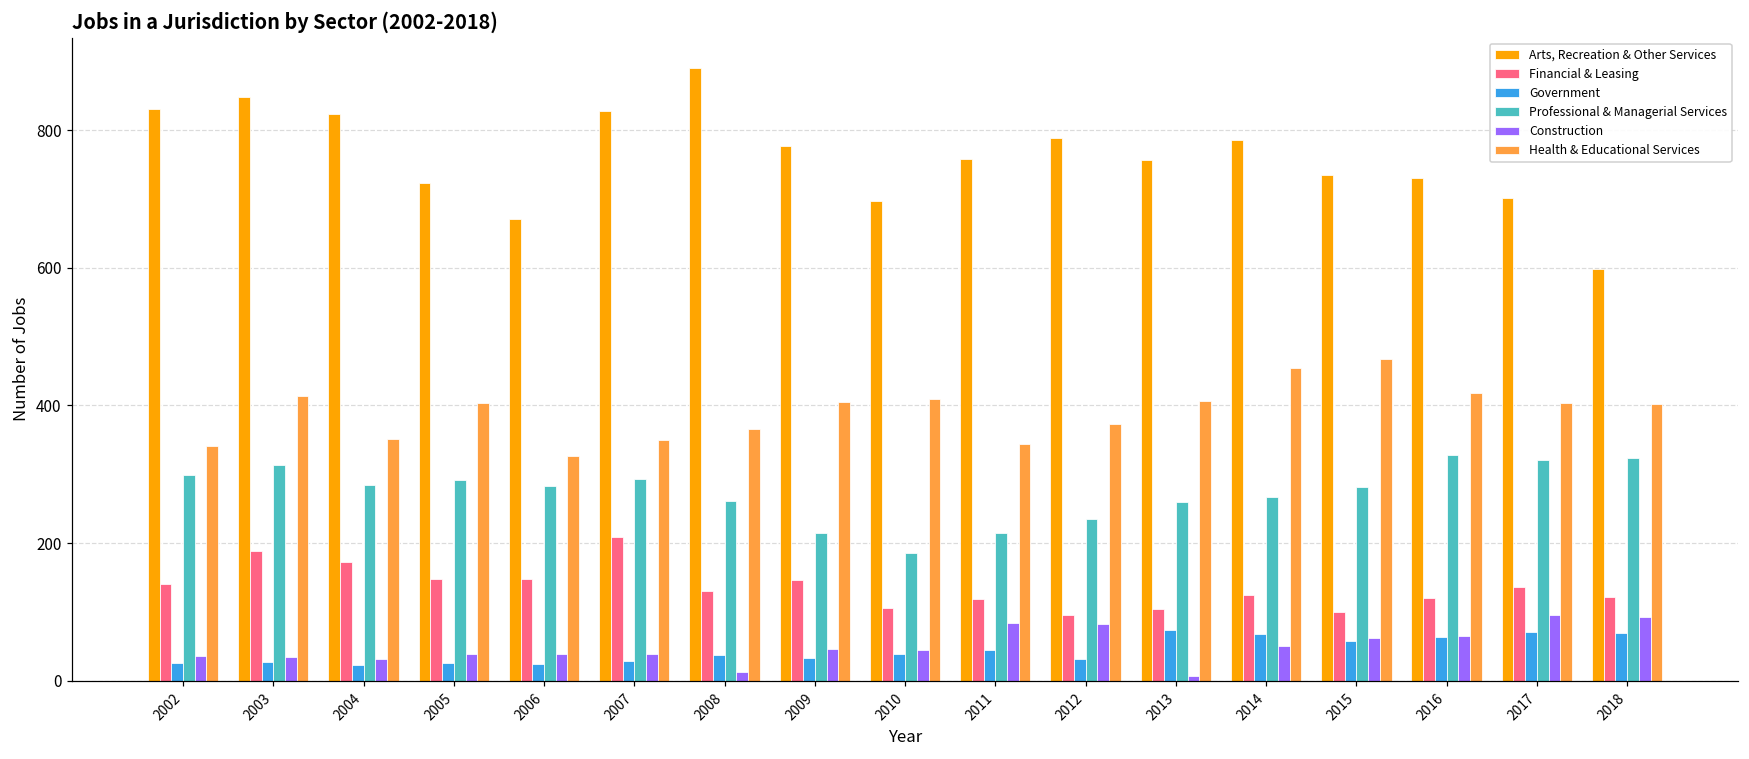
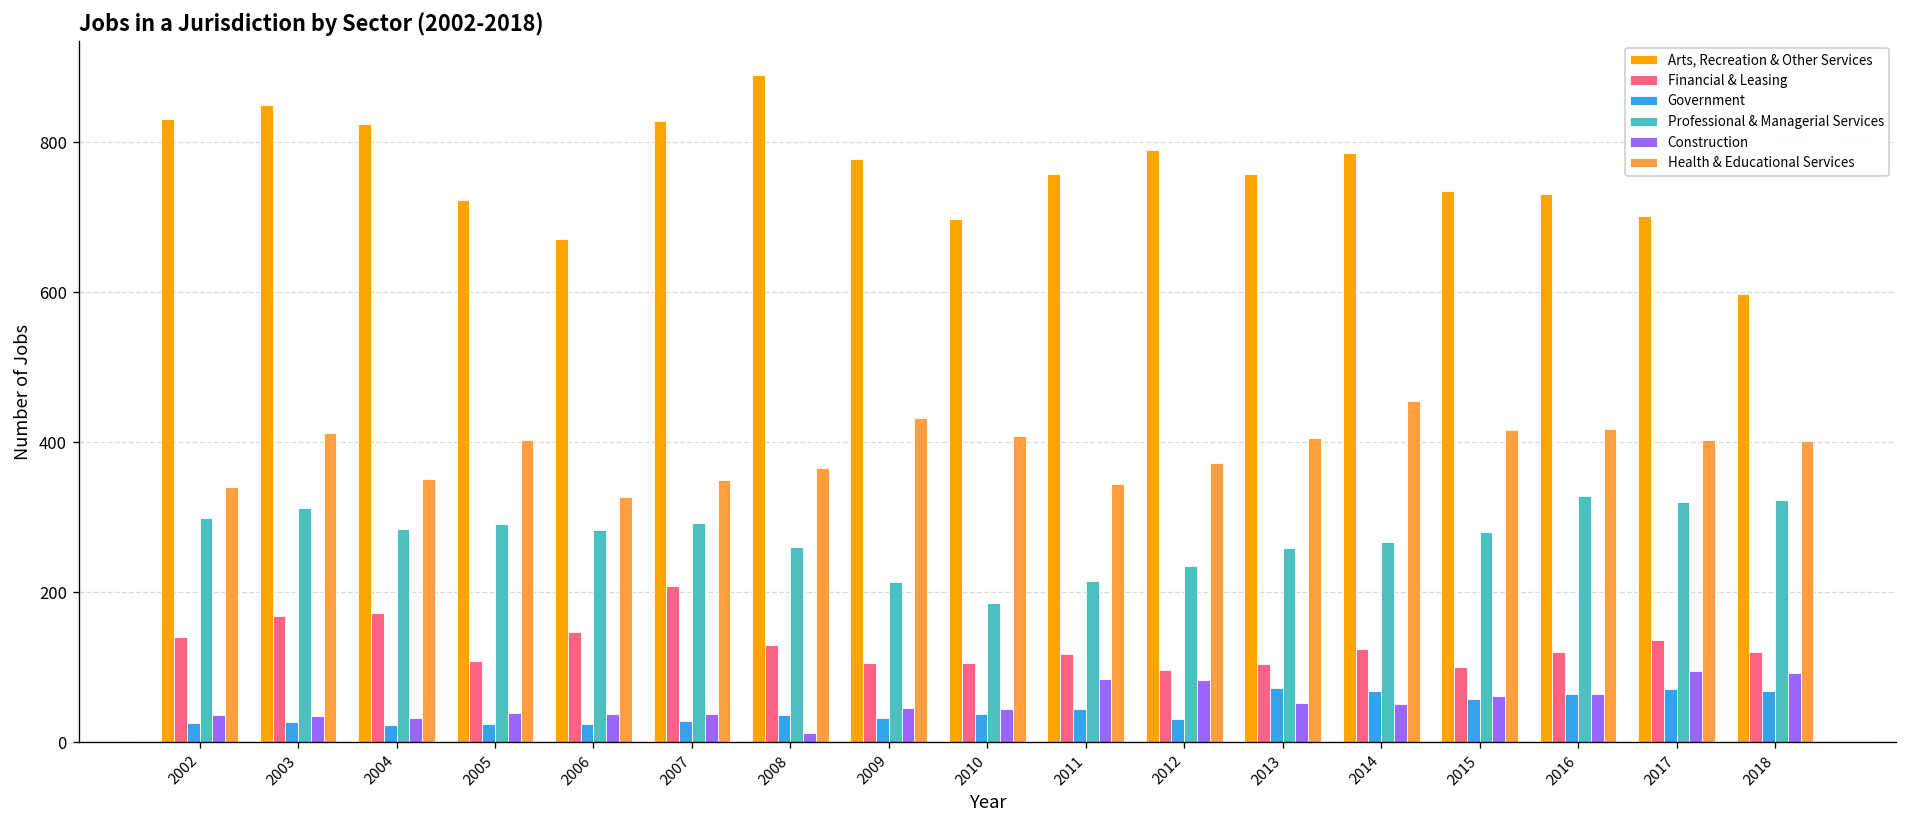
  {
    "Arts, Recreation & Other Services": {
      "2002": 830,
      "2003": 850,
      "2004": 820,
      "2005": 720,
      "2006": 670,
      "2007": 830,
      "2008": 890,
      "2009": 780,
      "2010": 700,
      "2011": 760,
      "2012": 790,
      "2013": 760,
      "2014": 790,
      "2015": 740,
      "2016": 730,
      "2017": 700,
      "2018": 600
    },
    "Financial & Leasing": {
      "2002": 140,
-     "2003": 190,
+     "2003": 170,
      "2004": 170,
-     "2005": 150,
+     "2005": 110,
      "2006": 150,
      "2007": 210,
      "2008": 130,
-     "2009": 150,
+     "2009": 110,
      "2010": 110,
      "2011": 120,
      "2012": 100,
      "2013": 100,
      "2014": 120,
      "2015": 100,
      "2016": 120,
      "2017": 140,
      "2018": 120
    },
    "Construction": {
      "2002": 40,
      "2003": 40,
      "2004": 30,
      "2005": 40,
      "2006": 40,
      "2007": 40,
      "2008": 10,
      "2009": 50,
      "2010": 40,
      "2011": 80,
      "2012": 80,
-     "2013": 10,
+     "2013": 50,
      "2014": 50,
      "2015": 60,
      "2016": 70,
      "2017": 100,
      "2018": 90
    },
    "Health & Educational Services": {
      "2002": 340,
      "2003": 410,
      "2004": 350,
      "2005": 400,
      "2006": 330,
      "2007": 350,
      "2008": 370,
-     "2009": 410,
+     "2009": 430,
      "2010": 410,
      "2011": 340,
      "2012": 370,
      "2013": 410,
      "2014": 460,
-     "2015": 470,
+     "2015": 420,
      "2016": 420,
      "2017": 400,
      "2018": 400
    }
  }
